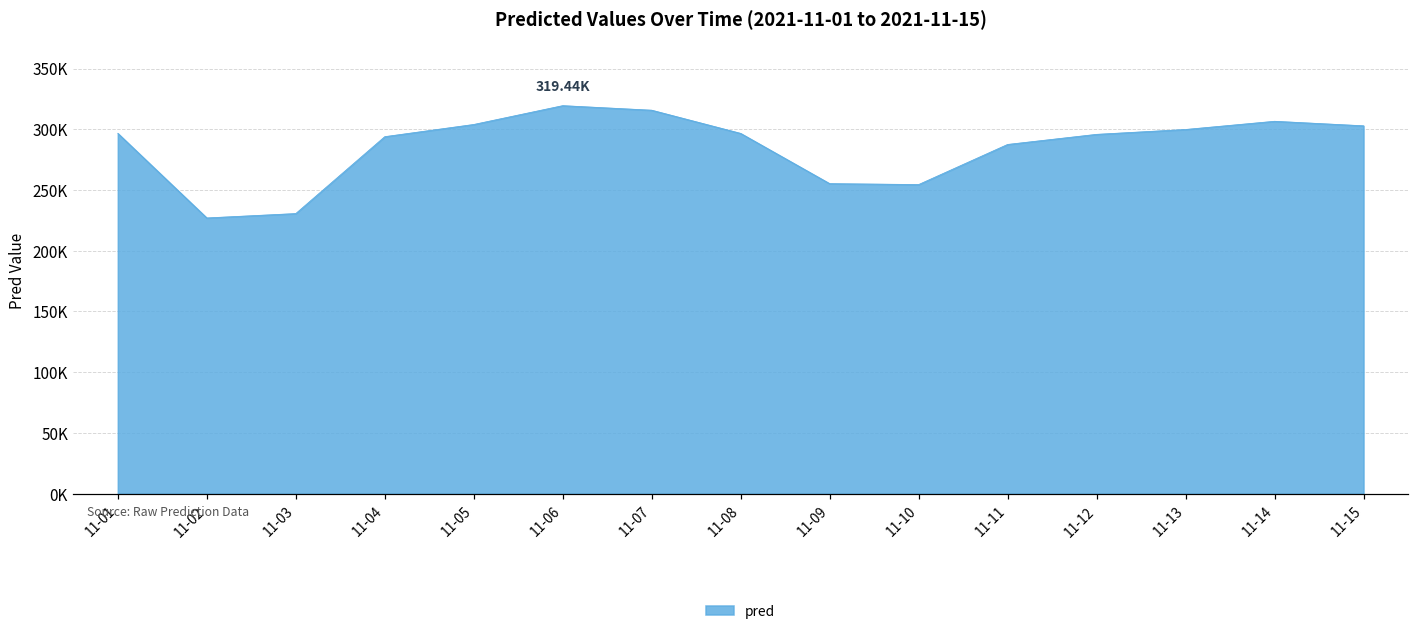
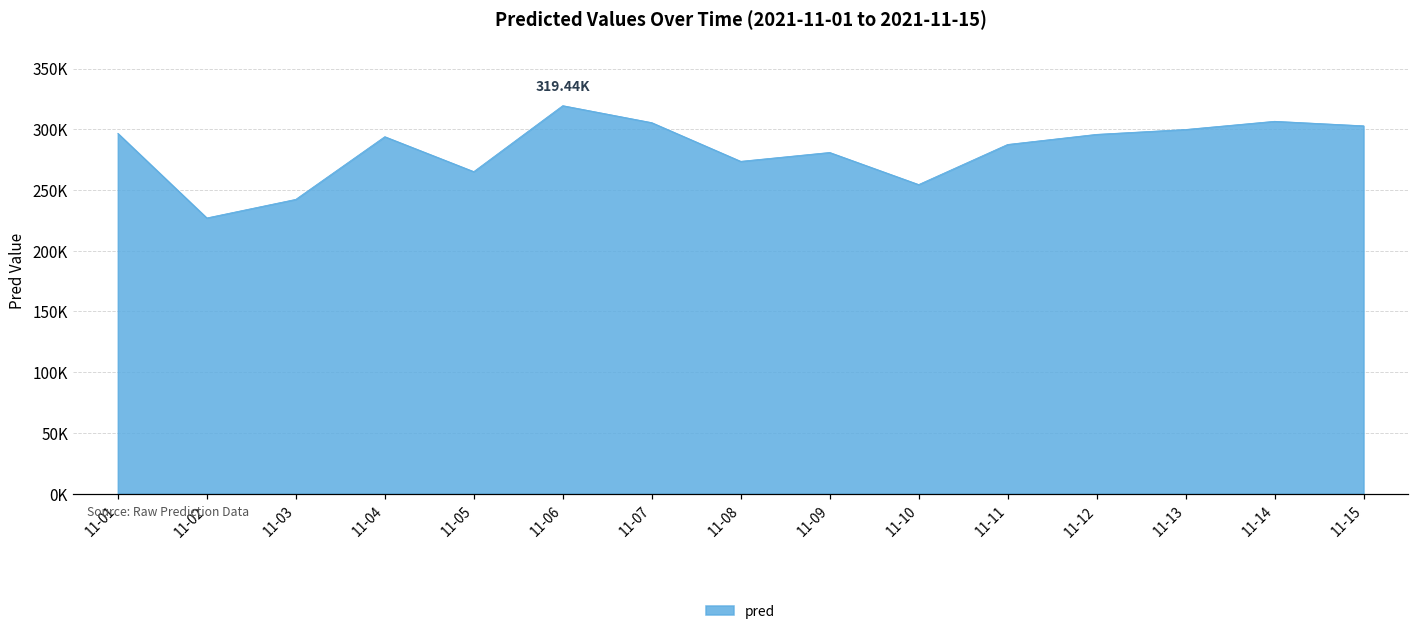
  {
    "11-01": 297000,
    "11-02": 227000,
-   "11-03": 231000,
+   "11-03": 242000,
    "11-04": 294000,
-   "11-05": 304000,
-   "11-07": 316000,
-   "11-08": 297000,
-   "11-09": 255000,
+   "11-05": 265000,
+   "11-07": 305000,
+   "11-08": 274000,
+   "11-09": 281000,
    "11-10": 254000,
    "11-11": 288000,
    "11-12": 296000,
    "11-13": 300000,
    "11-14": 307000,
    "11-15": 303000
  }
